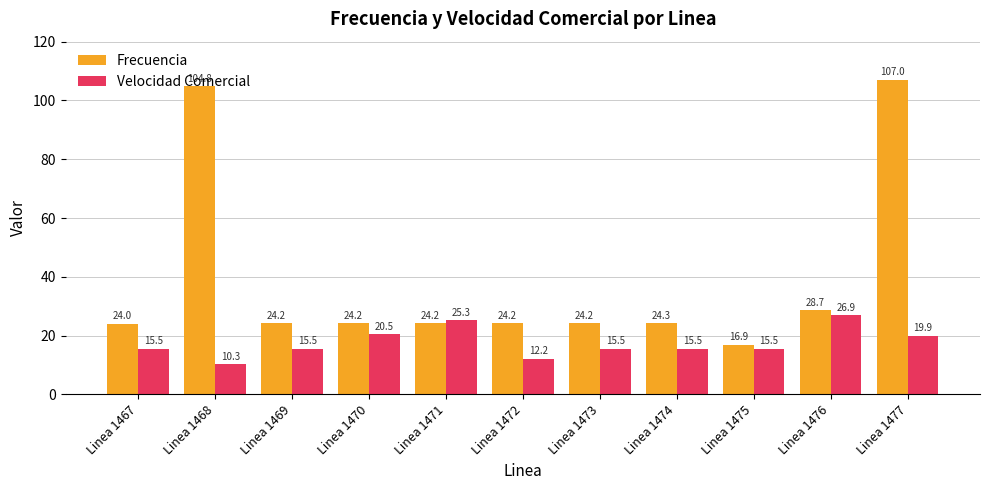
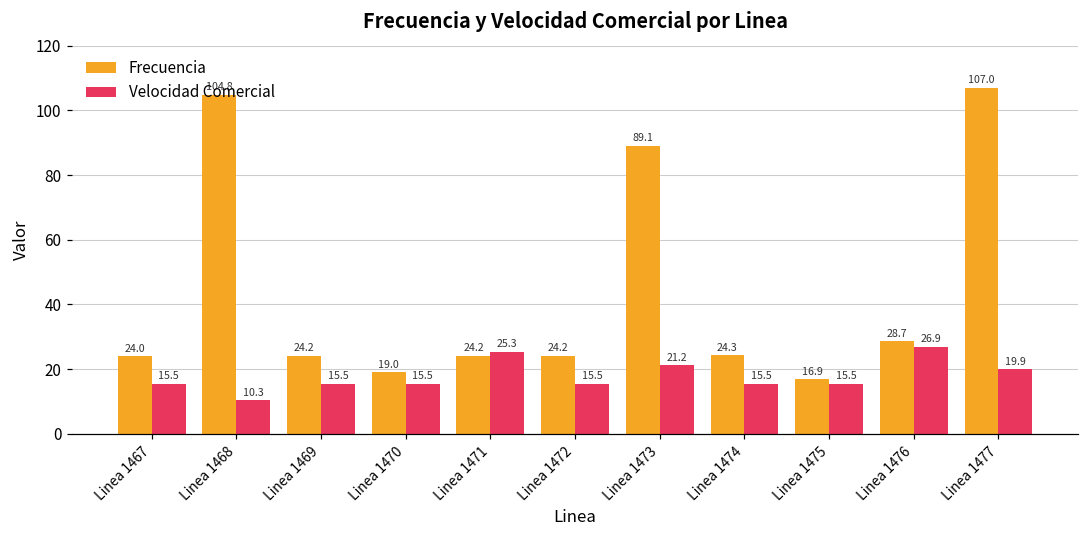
  {
    "Frecuencia": {
      "Linea 1467": 24.0,
      "Linea 1468": 104.8,
      "Linea 1469": 24.2,
-     "Linea 1470": 24.2,
+     "Linea 1470": 19.0,
      "Linea 1471": 24.2,
      "Linea 1472": 24.2,
-     "Linea 1473": 24.2,
+     "Linea 1473": 89.1,
      "Linea 1474": 24.3,
      "Linea 1475": 16.9,
      "Linea 1476": 28.7,
      "Linea 1477": 107.0
    },
    "Velocidad Comercial": {
      "Linea 1467": 15.5,
      "Linea 1468": 10.3,
      "Linea 1469": 15.5,
-     "Linea 1470": 20.5,
+     "Linea 1470": 15.5,
      "Linea 1471": 25.3,
-     "Linea 1472": 12.2,
-     "Linea 1473": 15.5,
+     "Linea 1472": 15.5,
+     "Linea 1473": 21.2,
      "Linea 1474": 15.5,
      "Linea 1475": 15.5,
      "Linea 1476": 26.9,
      "Linea 1477": 19.9
    }
  }
